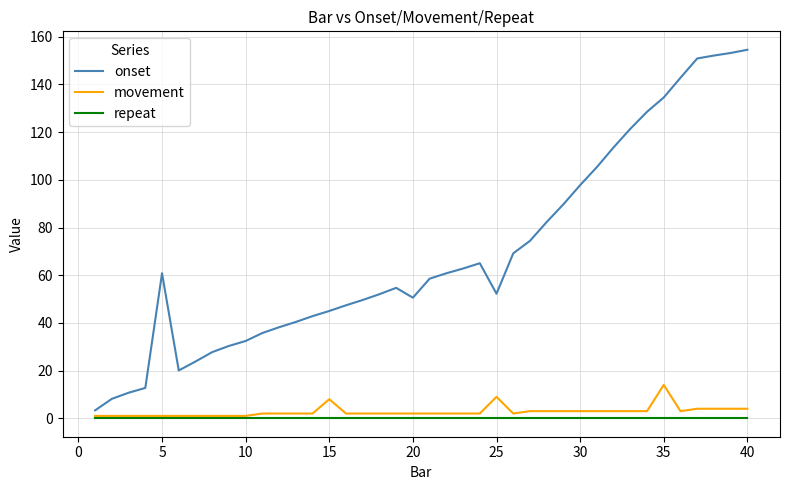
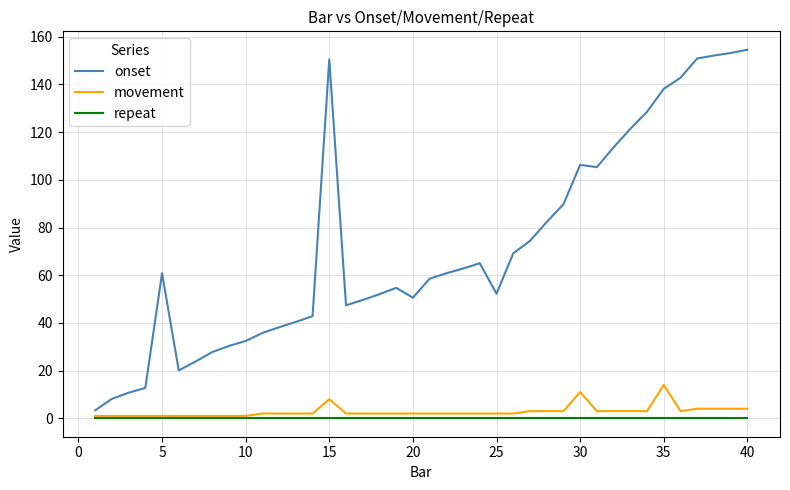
  {
    "onset": {
      "5": 61,
      "10": 32,
-     "15": 45,
+     "15": 151,
      "20": 51,
      "25": 52,
-     "30": 98,
-     "35": 135,
+     "30": 106,
+     "35": 138,
      "40": 155
    },
    "movement": {
      "15": 8,
      "20": 2,
-     "25": 9,
-     "30": 3,
+     "25": 2,
+     "30": 11,
      "35": 14,
      "40": 4
    },
    "repeat": {
      "15": 0,
      "20": 0,
      "25": 0,
      "30": 0,
      "35": 0,
      "40": 0
    }
  }
